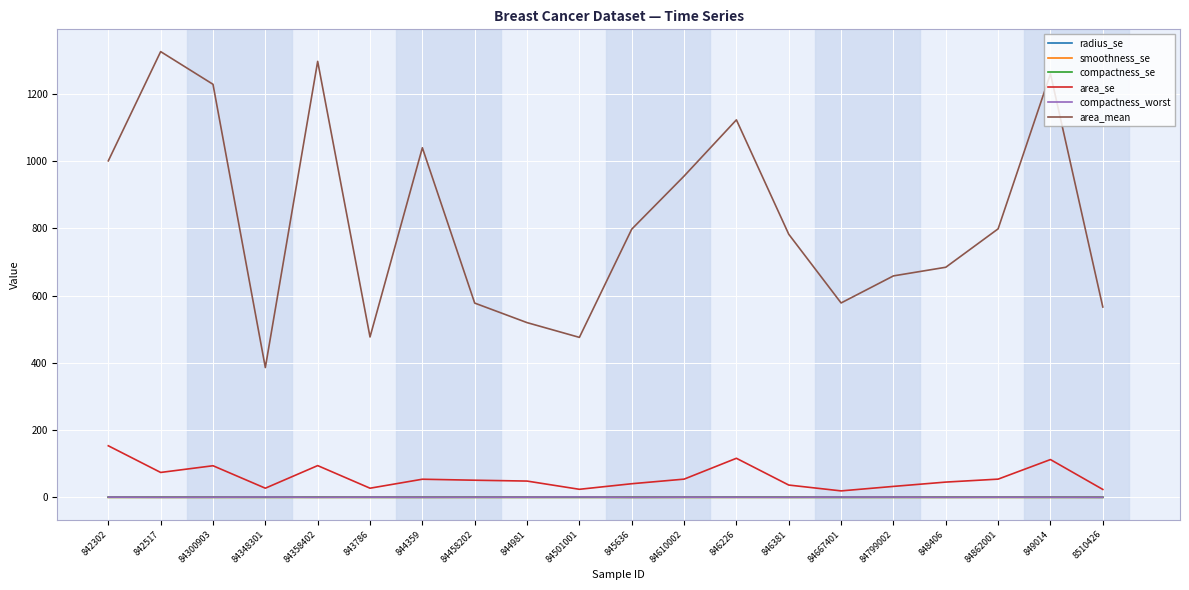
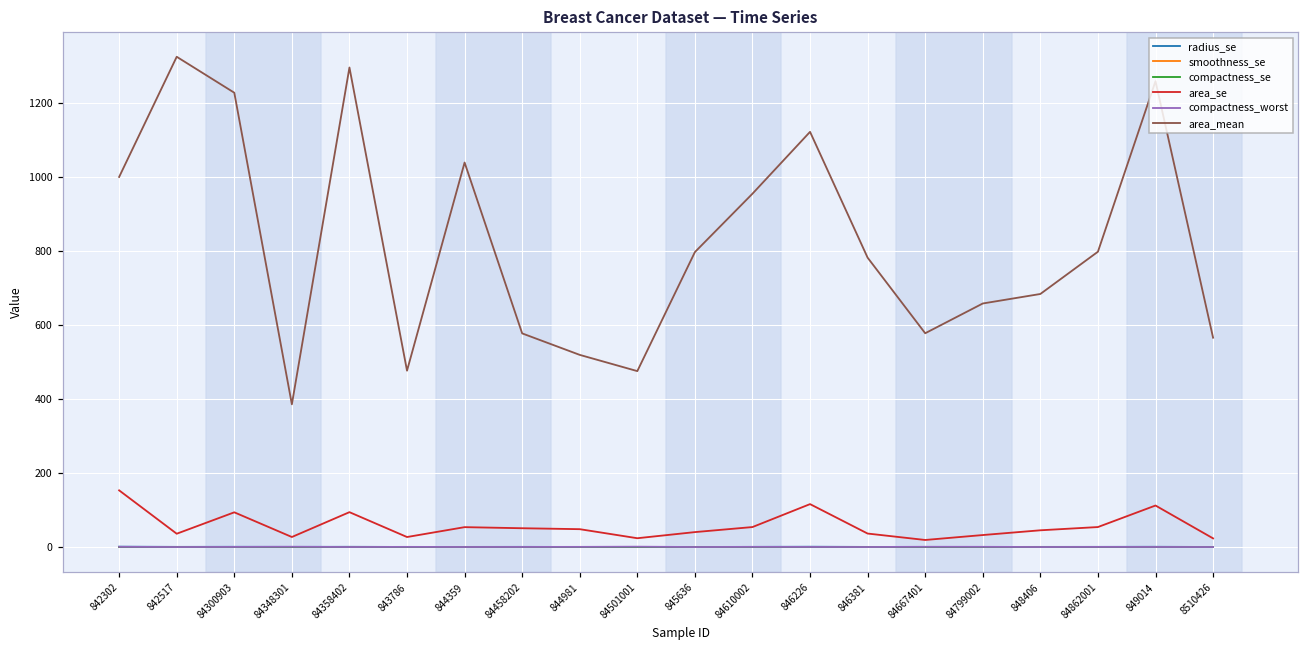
  {
    "compactness_worst": {
      "842302": 0,
      "842517": 0,
      "84300903": 0,
      "84348301": 0,
      "84358402": 0,
      "843786": 0,
      "844359": 0,
      "84458202": 0,
      "844981": 0,
      "84501001": 0,
      "845636": 0,
      "84610002": 0,
      "846226": 0,
      "846381": 0,
      "84667401": 0,
      "84799002": 0,
      "848406": 0,
      "84862001": 0,
      "849014": 0,
      "8510426": 0
    },
    "area_se": {
      "842302": 150,
-     "842517": 70,
+     "842517": 40,
      "84300903": 90,
      "84348301": 30,
      "84358402": 90,
      "843786": 30,
      "844359": 50,
      "84458202": 50,
      "844981": 50,
      "84501001": 20,
      "845636": 40,
      "84610002": 50,
      "846226": 120,
      "846381": 40,
      "84667401": 20,
      "84799002": 30,
      "848406": 50,
      "84862001": 50,
      "849014": 110,
      "8510426": 20
    },
    "area_mean": {
      "842302": 1000,
      "842517": 1330,
      "84300903": 1230,
      "84348301": 390,
      "84358402": 1300,
      "843786": 480,
      "844359": 1040,
      "84458202": 580,
      "844981": 520,
      "84501001": 480,
      "845636": 800,
      "84610002": 960,
      "846226": 1120,
      "846381": 780,
      "84667401": 580,
      "84799002": 660,
      "848406": 680,
      "84862001": 800,
      "8510426": 570
    }
  }
